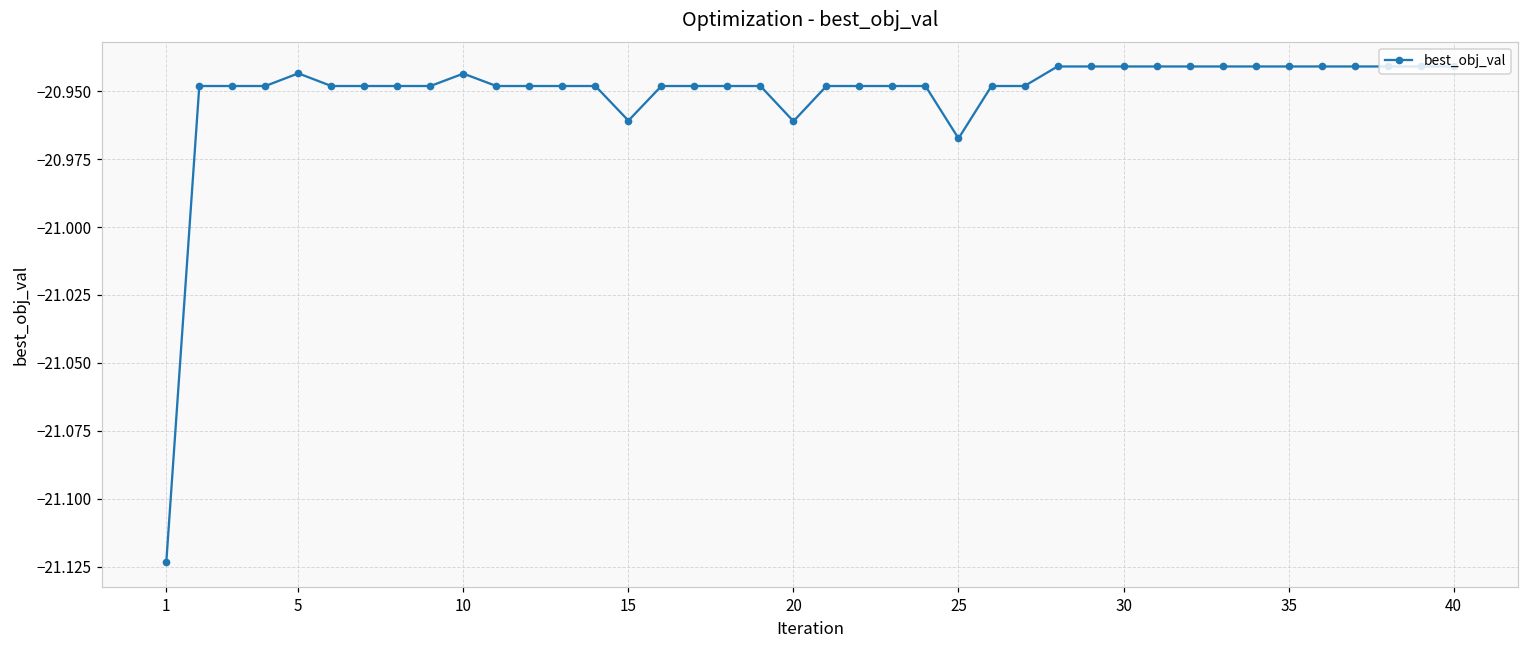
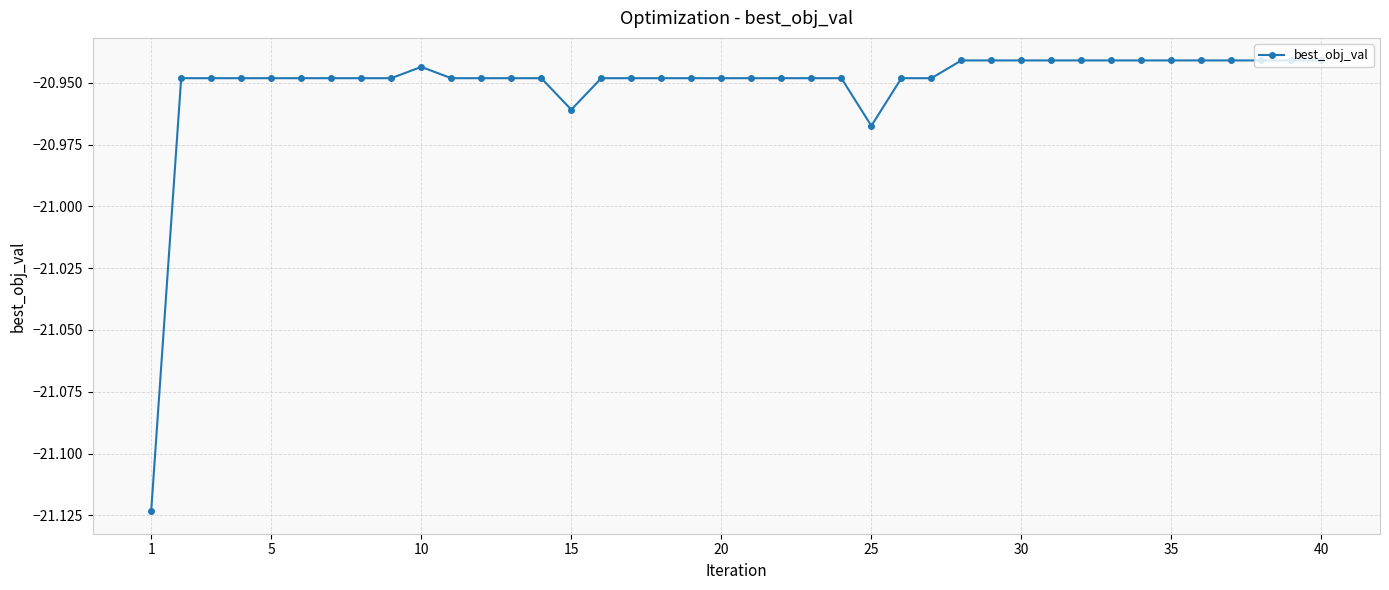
  {
    "1": -21.123,
-   "5": -20.943,
+   "5": -20.948,
    "10": -20.944,
    "15": -20.961,
-   "20": -20.961,
+   "20": -20.948,
    "25": -20.967,
    "30": -20.941,
    "35": -20.941
  }
